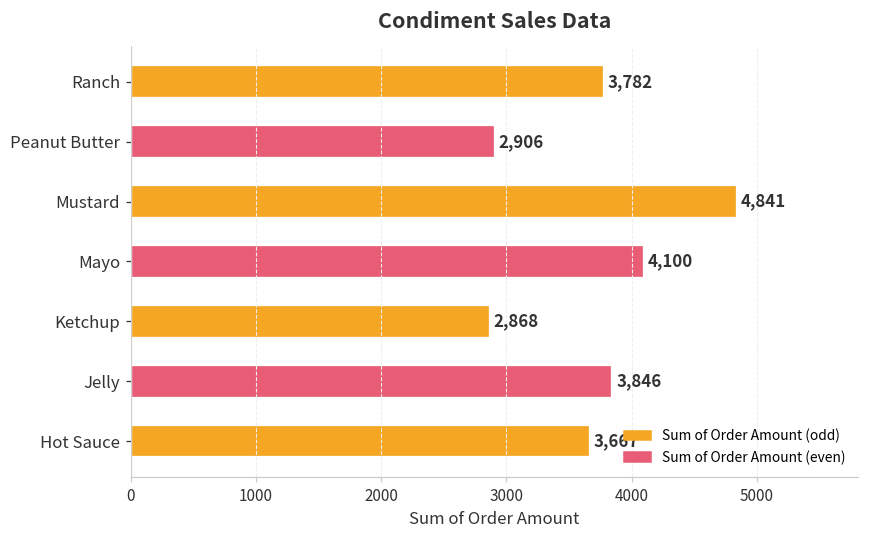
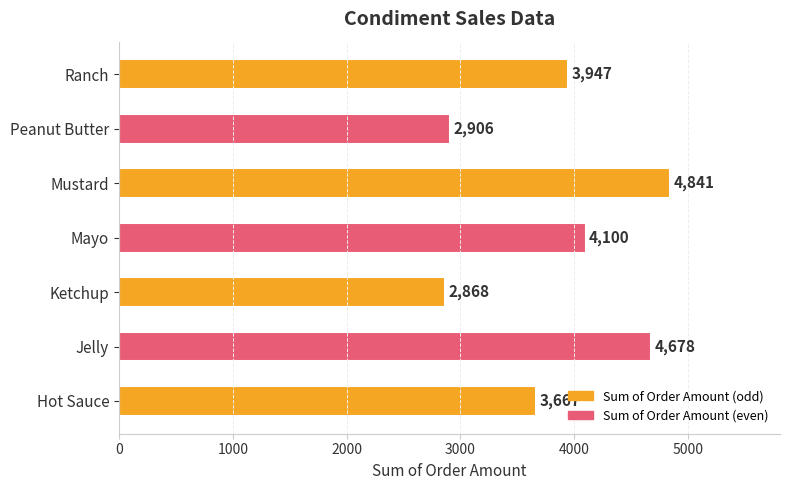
  {
-   "Ranch": "3,782",
+   "Ranch": "3,947",
    "Peanut Butter": "2,906",
    "Mustard": "4,841",
    "Mayo": "4,100",
    "Ketchup": "2,868",
-   "Jelly": "3,846",
+   "Jelly": "4,678",
    "Hot Sauce": "3,667"
  }
